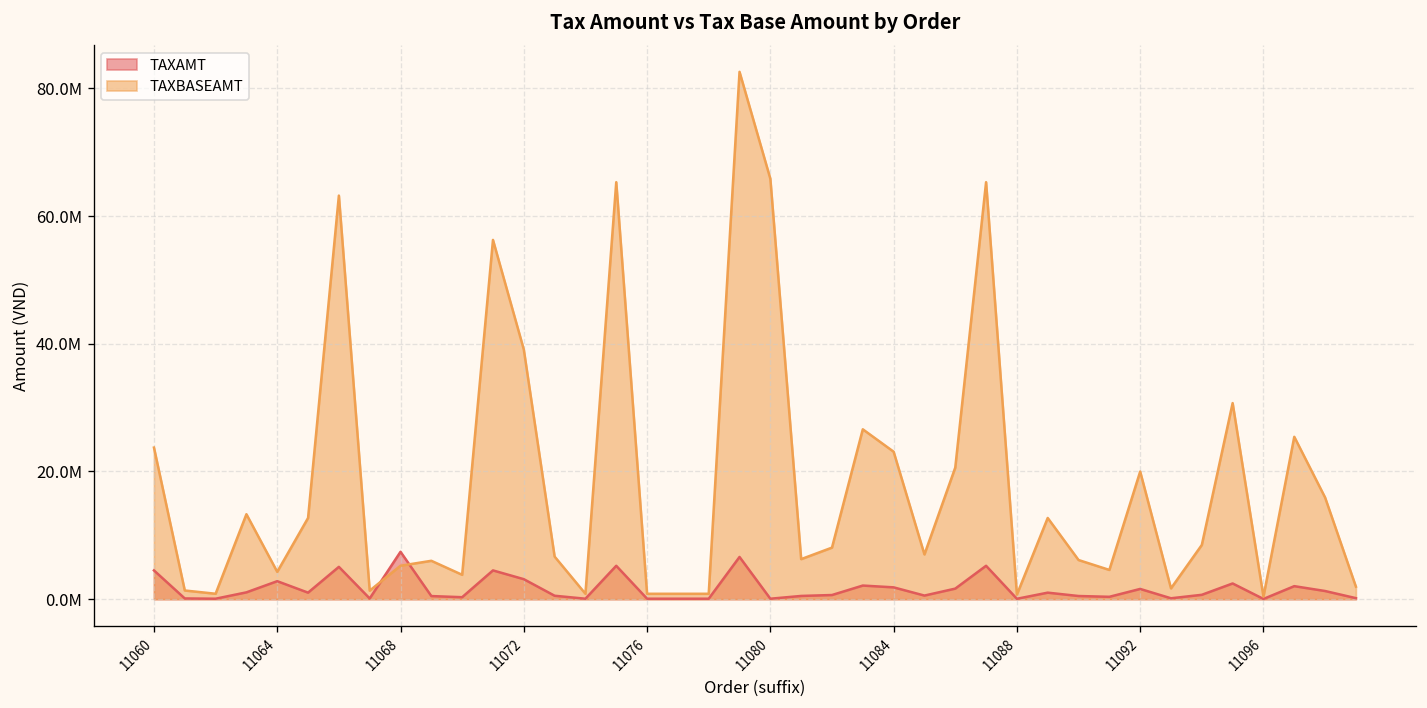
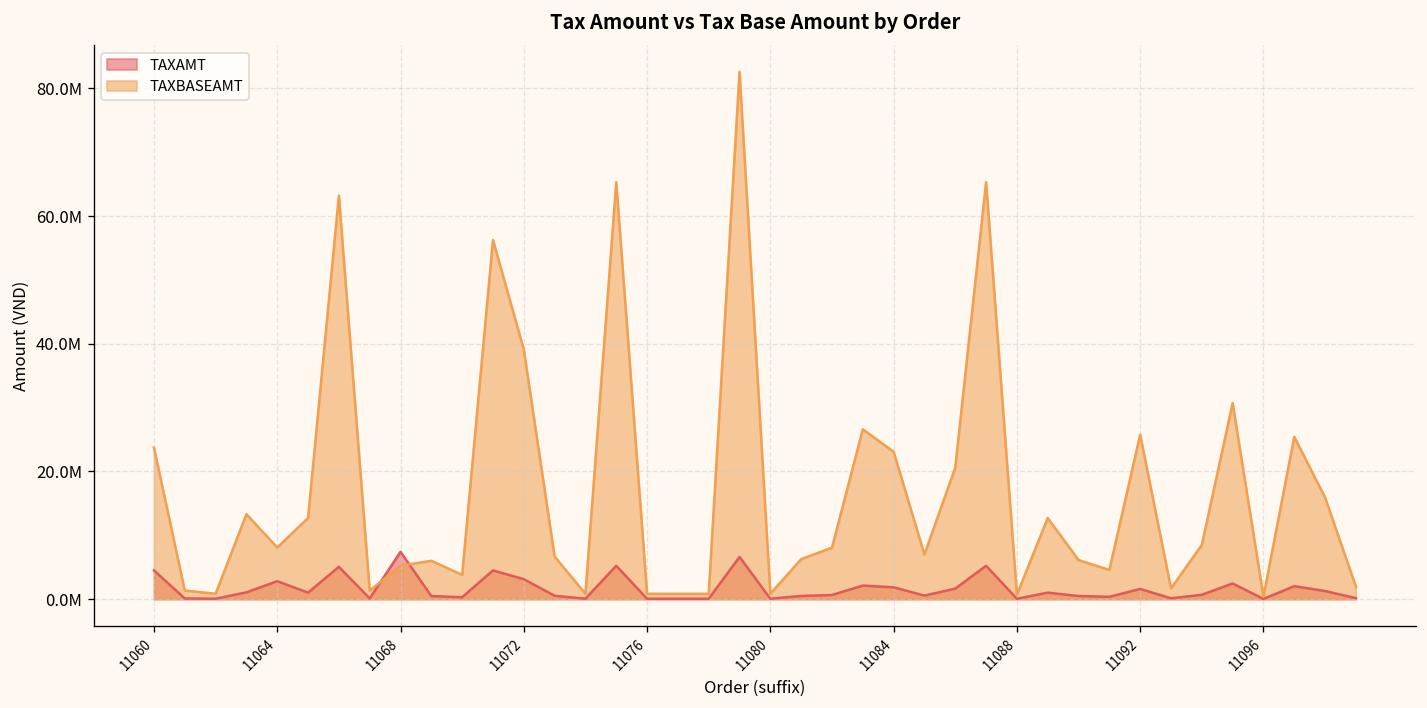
  {
    "TAXAMT": {
      "11060": 4000000,
      "11064": 3000000,
      "11068": 7000000,
      "11072": 3000000,
      "11076": 0,
      "11080": 0,
      "11084": 2000000,
      "11088": 0,
      "11092": 2000000
    },
    "TAXBASEAMT": {
      "11060": 24000000,
-     "11064": 4000000,
+     "11064": 8000000,
      "11068": 5000000,
      "11072": 39000000,
      "11076": 1000000,
-     "11080": 66000000,
+     "11080": 1000000,
      "11084": 23000000,
      "11088": 1000000,
-     "11092": 20000000
+     "11092": 26000000
    }
  }
